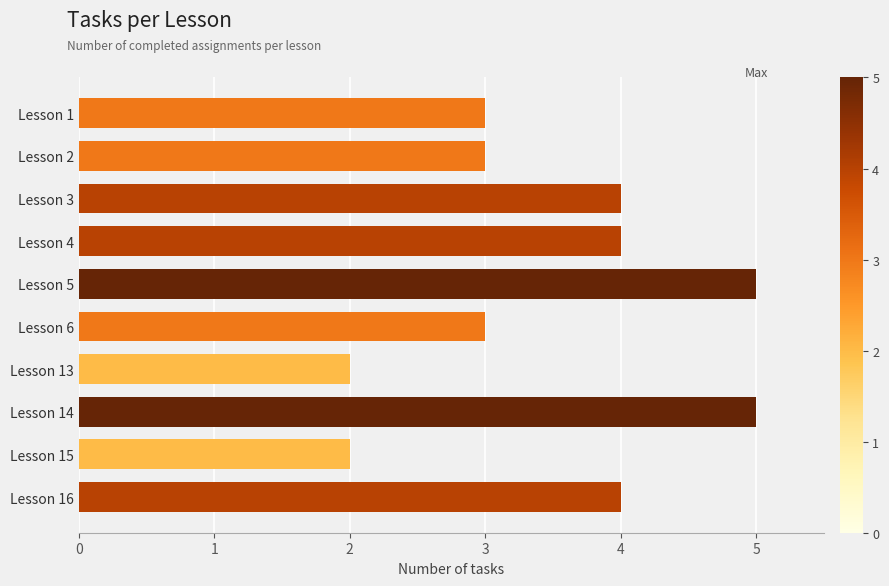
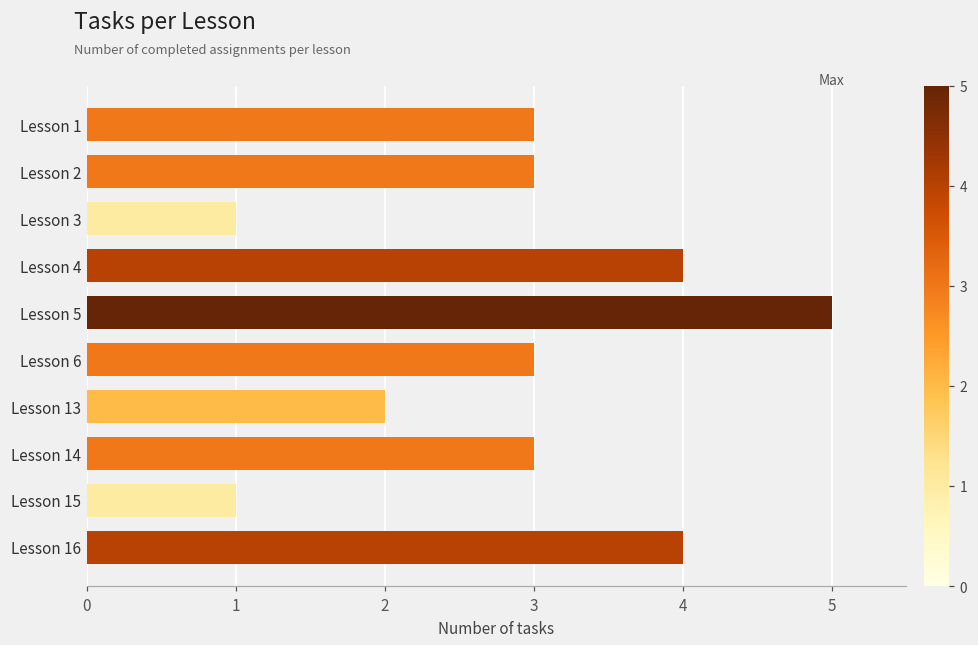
  {
    "Lesson 1": 3,
    "Lesson 2": 3,
-   "Lesson 3": 4,
+   "Lesson 3": 1,
    "Lesson 4": 4,
    "Lesson 5": 5,
    "Lesson 6": 3,
    "Lesson 13": 2,
-   "Lesson 14": 5,
-   "Lesson 15": 2,
+   "Lesson 14": 3,
+   "Lesson 15": 1,
    "Lesson 16": 4
  }
